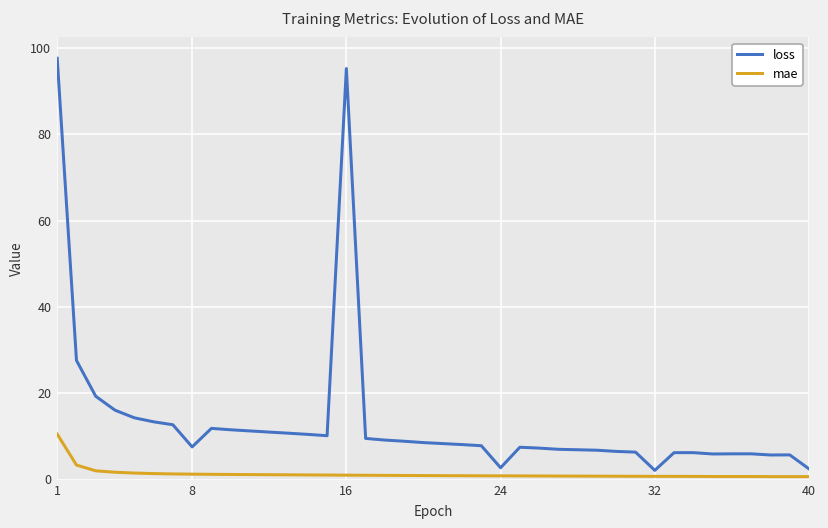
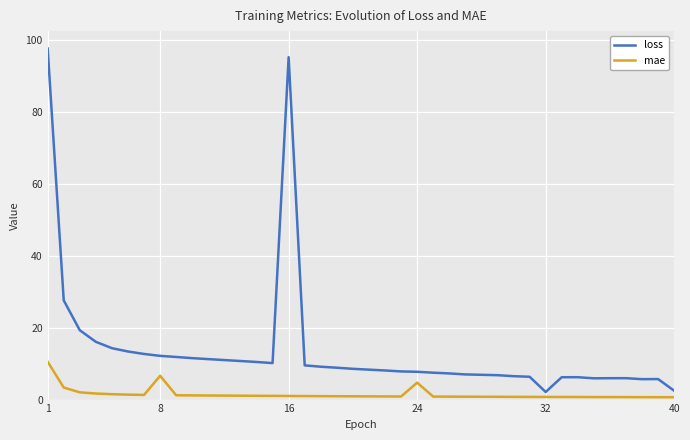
  {
    "loss": {
      "1": 98,
-     "8": 8,
+     "8": 12,
      "16": 95,
-     "24": 3,
+     "24": 8,
      "32": 2,
      "40": 2
    },
    "mae": {
      "1": 11,
-     "8": 1,
+     "8": 7,
      "16": 1,
-     "24": 1,
+     "24": 5,
      "32": 1,
      "40": 1
    }
  }
